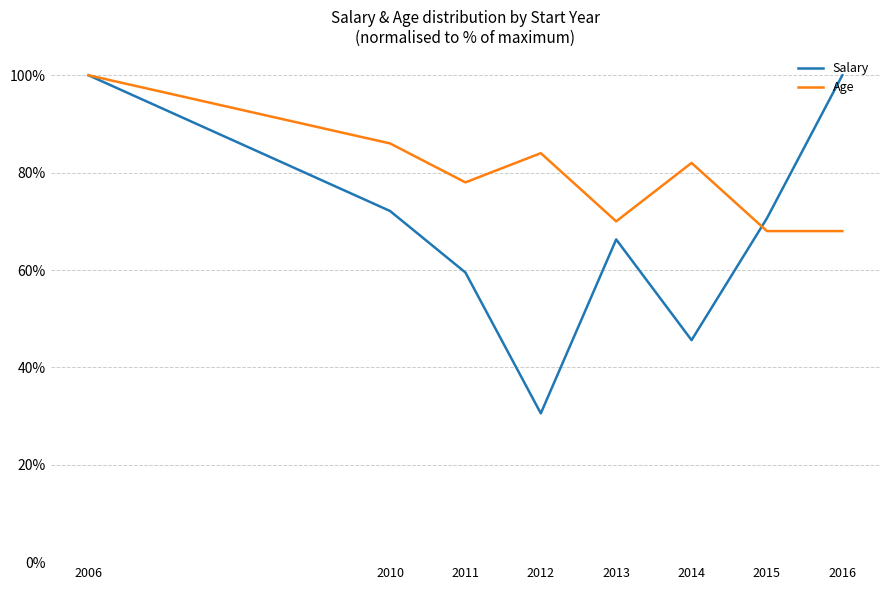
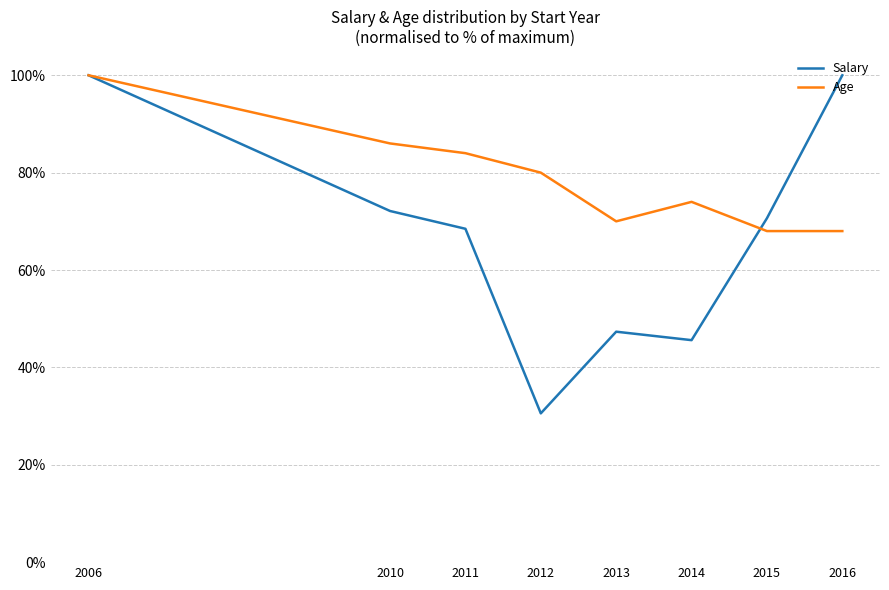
  {
    "Salary": {
      "2010": "72%",
-     "2011": "59%",
+     "2011": "68%",
      "2012": "31%",
-     "2013": "66%",
+     "2013": "47%",
      "2014": "46%",
      "2015": "71%",
      "2016": "100%"
    },
    "Age": {
      "2010": "86%",
-     "2011": "78%",
-     "2012": "84%",
+     "2011": "84%",
+     "2012": "80%",
      "2013": "70%",
-     "2014": "82%",
+     "2014": "74%",
      "2015": "68%",
      "2016": "68%"
    }
  }
